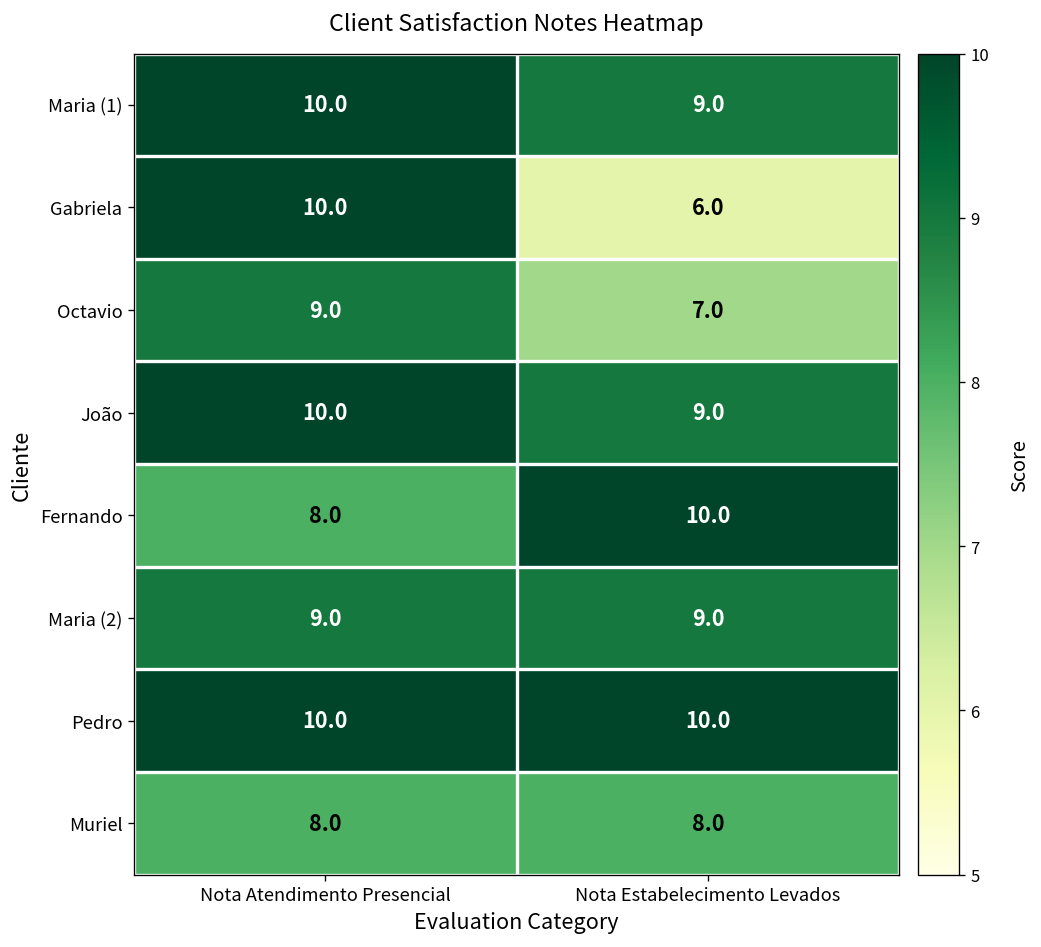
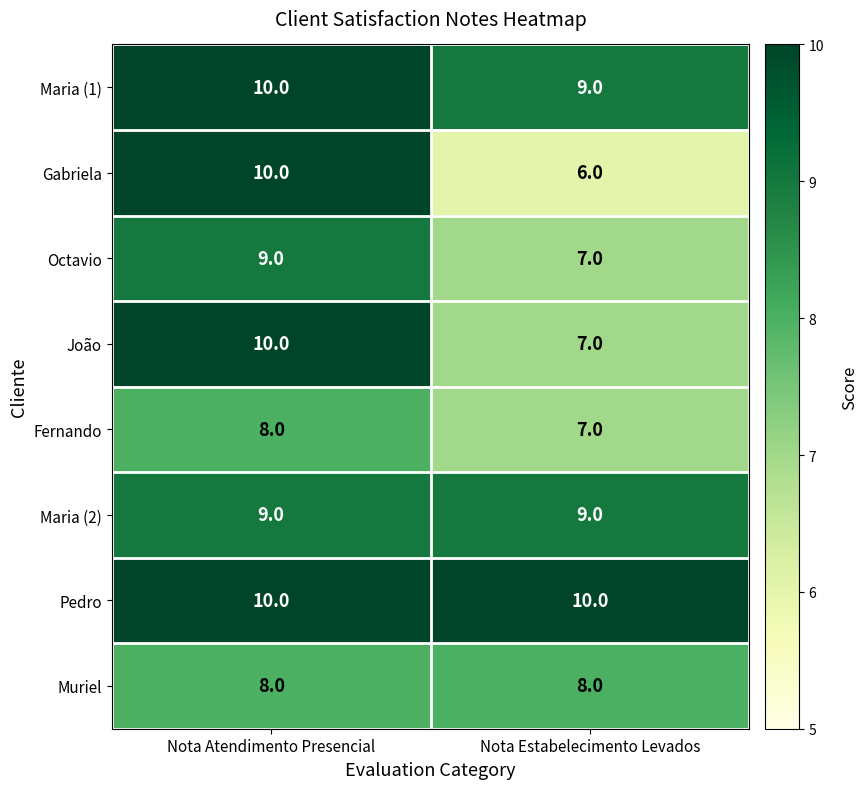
  {
    "Maria (1)": {
      "Nota Atendimento Presencial": 10.0,
      "Nota Estabelecimento Levados": 9.0
    },
    "Gabriela": {
      "Nota Atendimento Presencial": 10.0,
      "Nota Estabelecimento Levados": 6.0
    },
    "Octavio": {
      "Nota Atendimento Presencial": 9.0,
      "Nota Estabelecimento Levados": 7.0
    },
    "João": {
      "Nota Atendimento Presencial": 10.0,
-     "Nota Estabelecimento Levados": 9.0
+     "Nota Estabelecimento Levados": 7.0
    },
    "Fernando": {
      "Nota Atendimento Presencial": 8.0,
-     "Nota Estabelecimento Levados": 10.0
+     "Nota Estabelecimento Levados": 7.0
    },
    "Maria (2)": {
      "Nota Atendimento Presencial": 9.0,
      "Nota Estabelecimento Levados": 9.0
    },
    "Pedro": {
      "Nota Atendimento Presencial": 10.0,
      "Nota Estabelecimento Levados": 10.0
    },
    "Muriel": {
      "Nota Atendimento Presencial": 8.0,
      "Nota Estabelecimento Levados": 8.0
    }
  }
